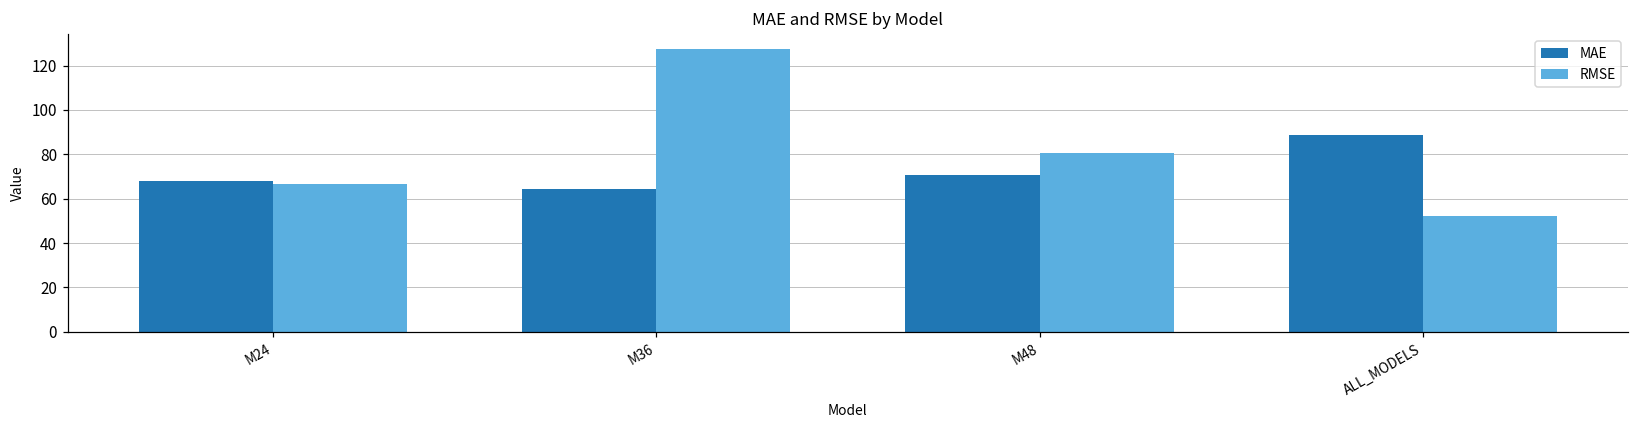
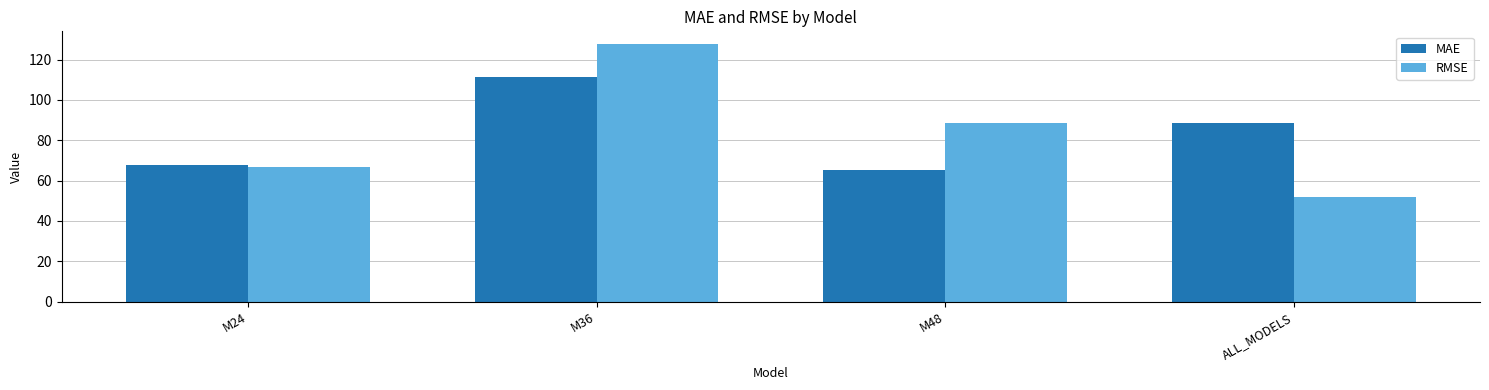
  {
    "MAE": {
      "M24": 68,
-     "M36": 64,
-     "M48": 70,
+     "M36": 111,
+     "M48": 65,
      "ALL_MODELS": 89
    },
    "RMSE": {
      "M24": 67,
      "M36": 128,
-     "M48": 81,
+     "M48": 89,
      "ALL_MODELS": 52
    }
  }
